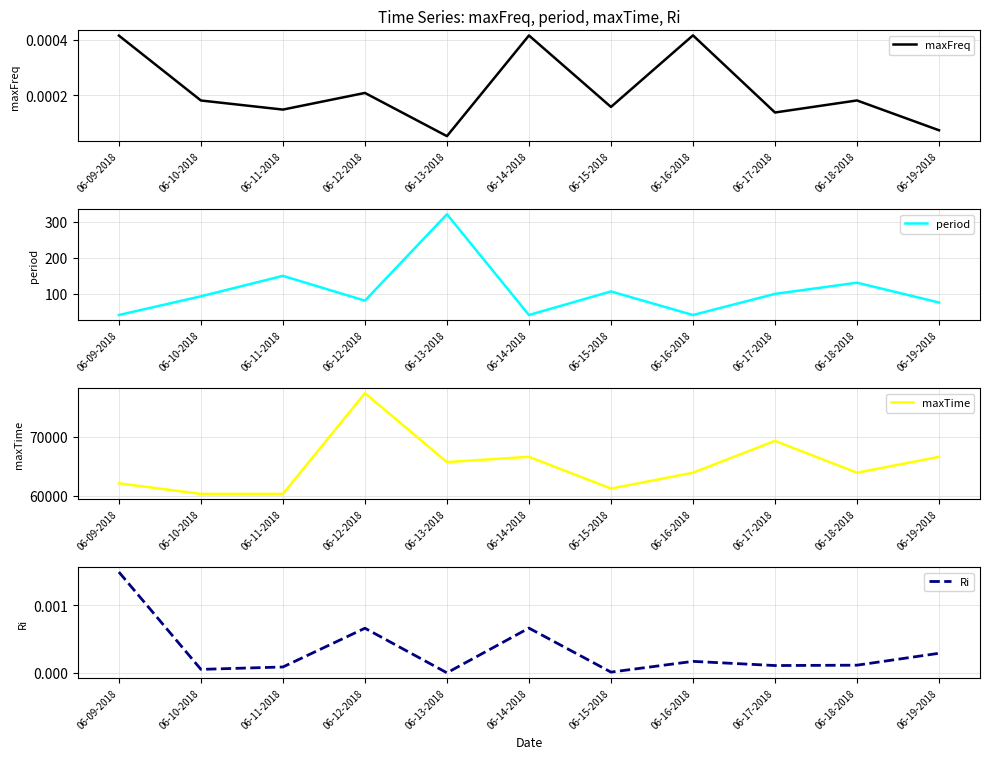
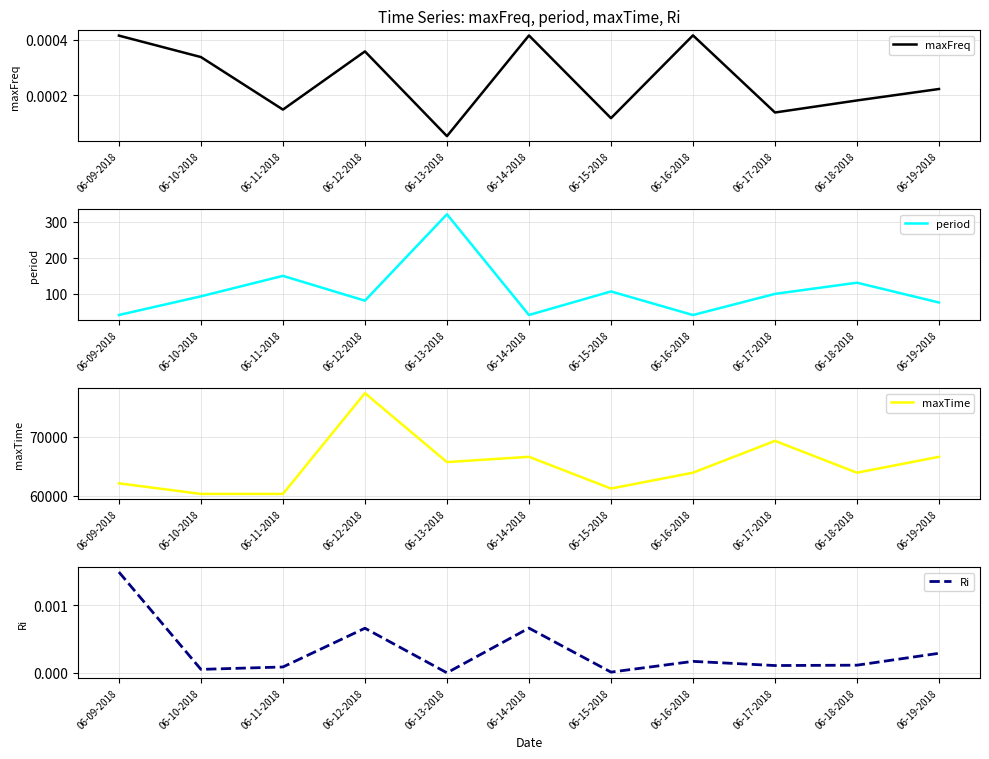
  {
    "Time Series: maxFreq, period, maxTime, Ri": {
      "06-09-2018": 0.00042,
-     "06-10-2018": 0.00018,
+     "06-10-2018": 0.00034,
      "06-11-2018": 0.00015,
-     "06-12-2018": 0.00021,
+     "06-12-2018": 0.00036,
      "06-13-2018": 0.00005,
      "06-14-2018": 0.00042,
-     "06-15-2018": 0.00016,
+     "06-15-2018": 0.00012,
      "06-16-2018": 0.00042,
      "06-17-2018": 0.00014,
      "06-18-2018": 0.00018,
-     "06-19-2018": 0.00007
+     "06-19-2018": 0.00022
    }
  }
